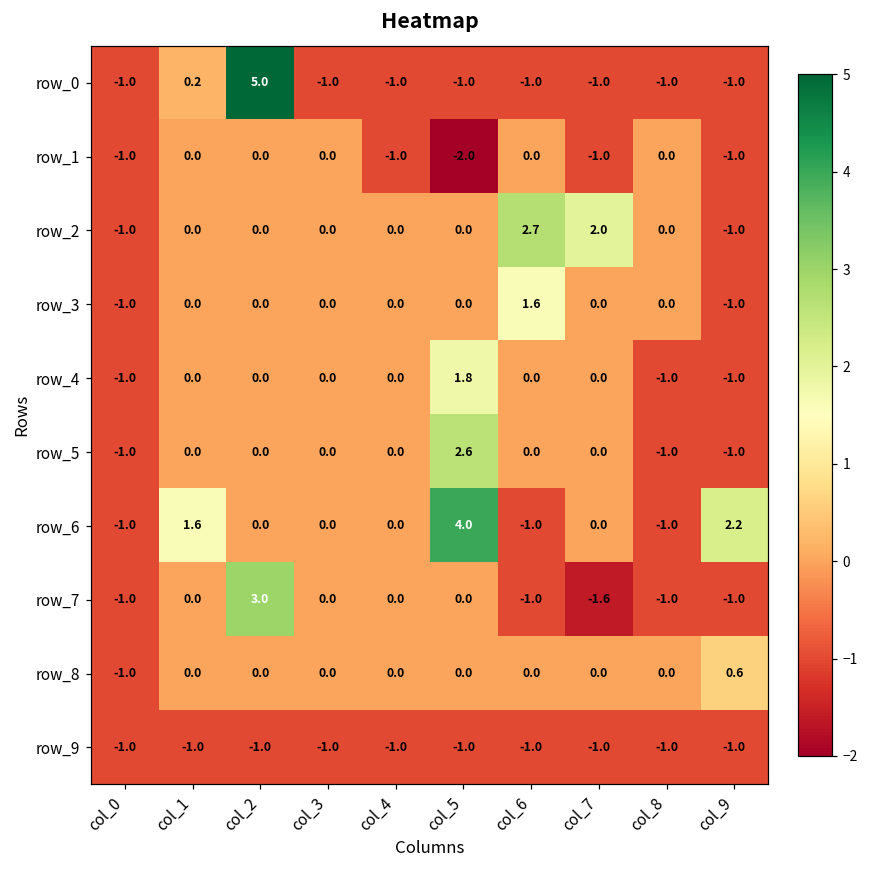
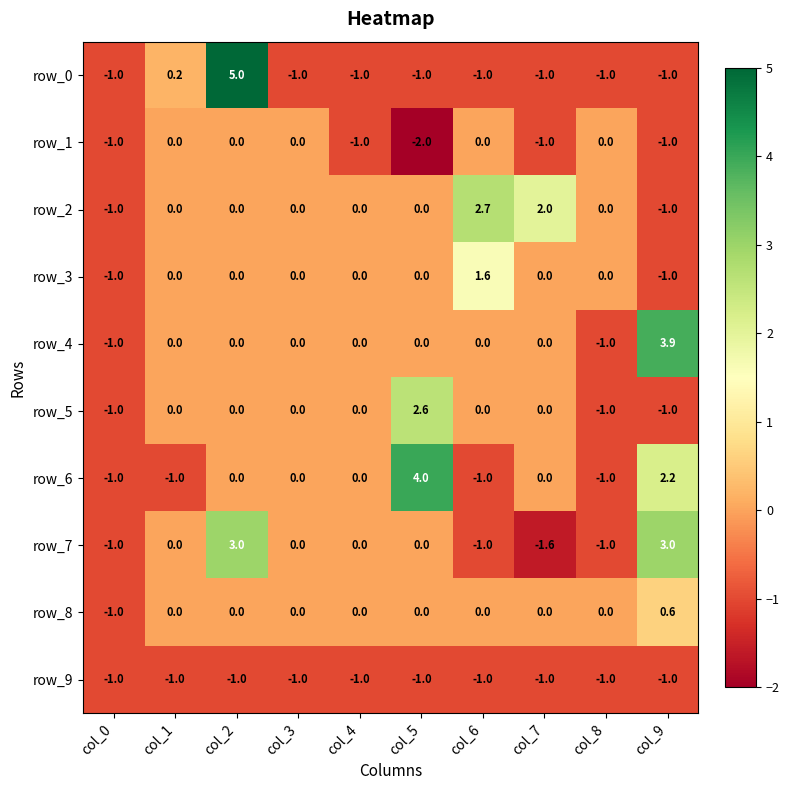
  {
    "row_0": {
      "col_0": -1.0,
      "col_1": 0.2,
      "col_2": 5.0,
      "col_3": -1.0,
      "col_4": -1.0,
      "col_5": -1.0,
      "col_6": -1.0,
      "col_7": -1.0,
      "col_8": -1.0,
      "col_9": -1.0
    },
    "row_1": {
      "col_0": -1.0,
      "col_1": 0.0,
      "col_2": 0.0,
      "col_3": 0.0,
      "col_4": -1.0,
      "col_5": -2.0,
      "col_6": 0.0,
      "col_7": -1.0,
      "col_8": 0.0,
      "col_9": -1.0
    },
    "row_2": {
      "col_0": -1.0,
      "col_1": 0.0,
      "col_2": 0.0,
      "col_3": 0.0,
      "col_4": 0.0,
      "col_5": 0.0,
      "col_6": 2.7,
      "col_7": 2.0,
      "col_8": 0.0,
      "col_9": -1.0
    },
    "row_3": {
      "col_0": -1.0,
      "col_1": 0.0,
      "col_2": 0.0,
      "col_3": 0.0,
      "col_4": 0.0,
      "col_5": 0.0,
      "col_6": 1.6,
      "col_7": 0.0,
      "col_8": 0.0,
      "col_9": -1.0
    },
    "row_4": {
      "col_0": -1.0,
      "col_1": 0.0,
      "col_2": 0.0,
      "col_3": 0.0,
      "col_4": 0.0,
-     "col_5": 1.8,
+     "col_5": 0.0,
      "col_6": 0.0,
      "col_7": 0.0,
      "col_8": -1.0,
-     "col_9": -1.0
+     "col_9": 3.9
    },
    "row_5": {
      "col_0": -1.0,
      "col_1": 0.0,
      "col_2": 0.0,
      "col_3": 0.0,
      "col_4": 0.0,
      "col_5": 2.6,
      "col_6": 0.0,
      "col_7": 0.0,
      "col_8": -1.0,
      "col_9": -1.0
    },
    "row_6": {
      "col_0": -1.0,
-     "col_1": 1.6,
+     "col_1": -1.0,
      "col_2": 0.0,
      "col_3": 0.0,
      "col_4": 0.0,
      "col_5": 4.0,
      "col_6": -1.0,
      "col_7": 0.0,
      "col_8": -1.0,
      "col_9": 2.2
    },
    "row_7": {
      "col_0": -1.0,
      "col_1": 0.0,
      "col_2": 3.0,
      "col_3": 0.0,
      "col_4": 0.0,
      "col_5": 0.0,
      "col_6": -1.0,
      "col_7": -1.6,
      "col_8": -1.0,
-     "col_9": -1.0
+     "col_9": 3.0
    },
    "row_8": {
      "col_0": -1.0,
      "col_1": 0.0,
      "col_2": 0.0,
      "col_3": 0.0,
      "col_4": 0.0,
      "col_5": 0.0,
      "col_6": 0.0,
      "col_7": 0.0,
      "col_8": 0.0,
      "col_9": 0.6
    },
    "row_9": {
      "col_0": -1.0,
      "col_1": -1.0,
      "col_2": -1.0,
      "col_3": -1.0,
      "col_4": -1.0,
      "col_5": -1.0,
      "col_6": -1.0,
      "col_7": -1.0,
      "col_8": -1.0,
      "col_9": -1.0
    }
  }
